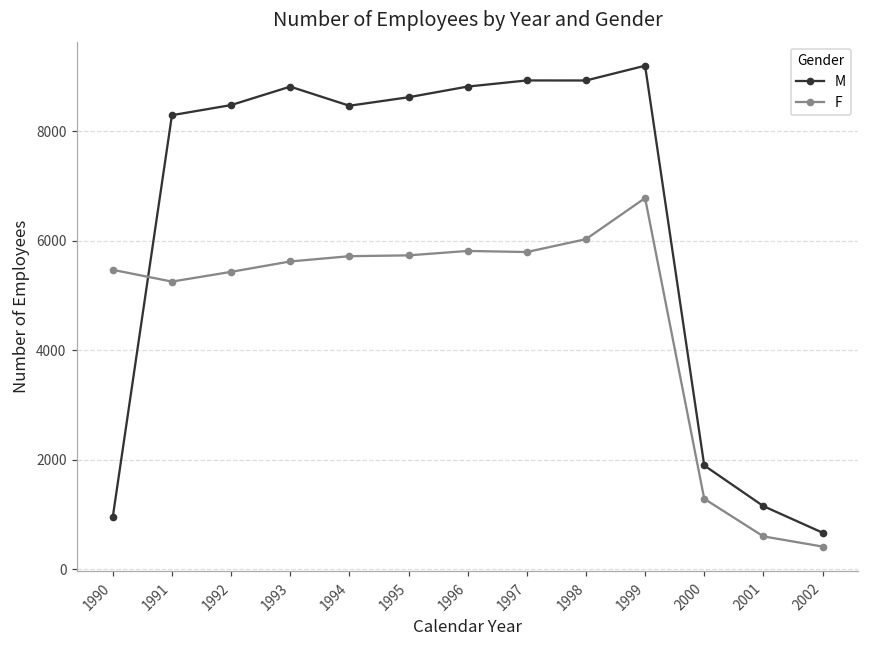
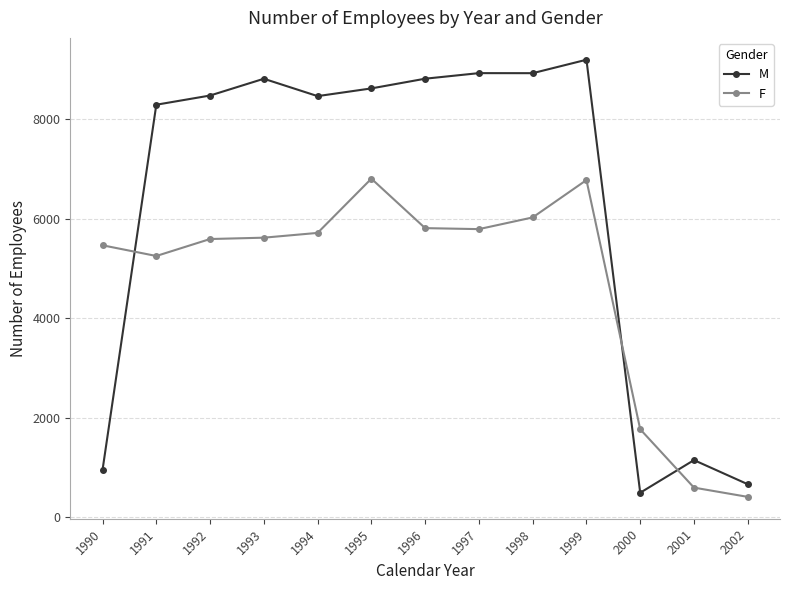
  {
    "M": {
      "1990": 1000,
      "1991": 8300,
      "1992": 8500,
      "1993": 8800,
      "1994": 8500,
      "1995": 8600,
      "1996": 8800,
      "1997": 8900,
      "1998": 8900,
      "1999": 9200,
-     "2000": 1900,
+     "2000": 500,
      "2001": 1200,
      "2002": 700
    },
    "F": {
      "1990": 5500,
      "1991": 5300,
-     "1992": 5400,
+     "1992": 5600,
      "1993": 5600,
      "1994": 5700,
-     "1995": 5700,
+     "1995": 6800,
      "1996": 5800,
      "1997": 5800,
      "1998": 6000,
      "1999": 6800,
-     "2000": 1300,
+     "2000": 1800,
      "2001": 600,
      "2002": 400
    }
  }
